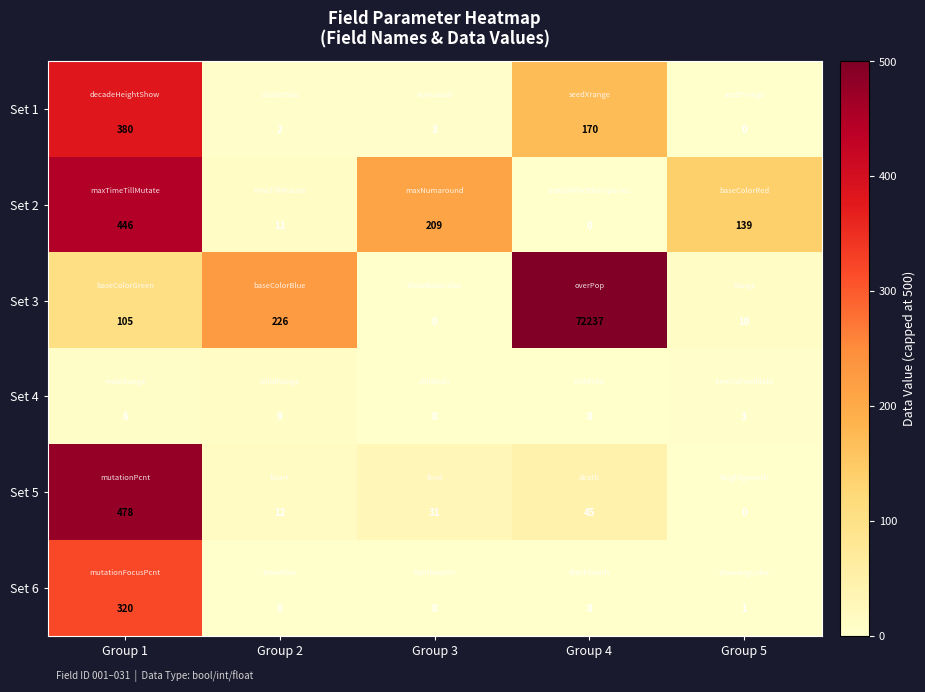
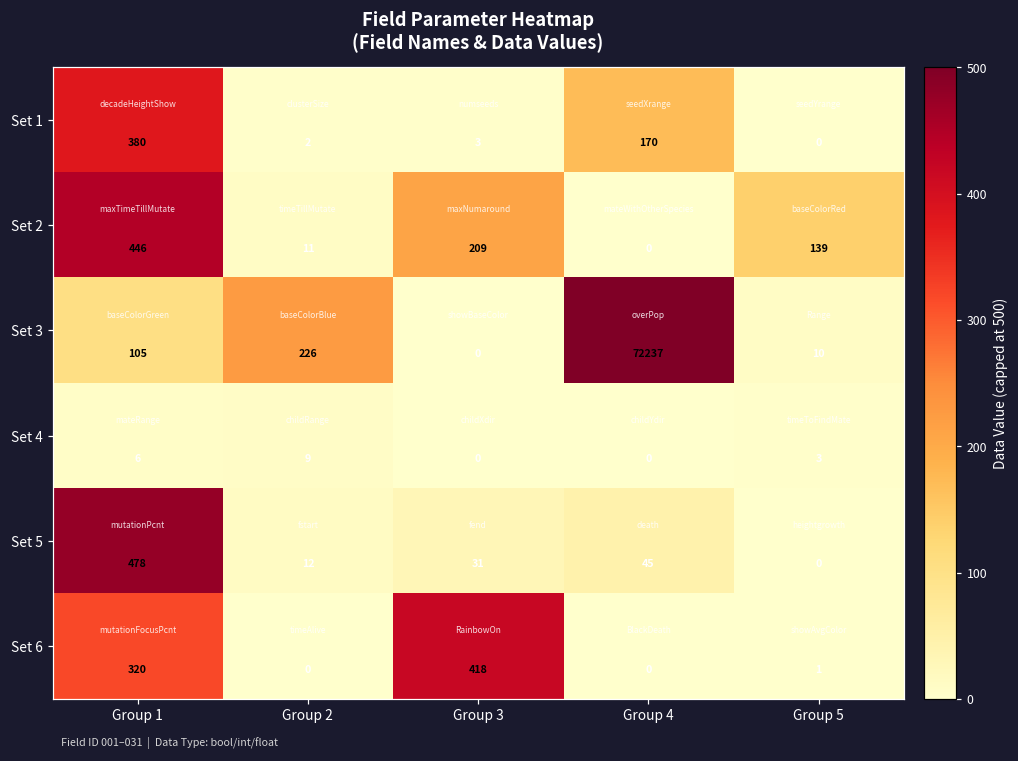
  {
    "Set 1": {
      "Group 2": 2,
      "Group 3": 3
    },
    "Set 3": {
      "Group 3": 0,
      "Group 5": 10
    },
    "Set 4": {
      "Group 1": 6,
      "Group 3": 0,
      "Group 4": 0
    },
    "Set 5": {
      "Group 5": 0
    },
    "Set 6": {
-     "Group 3": 0,
+     "Group 3": 418,
      "Group 4": 0,
      "Group 5": 1
    }
  }
